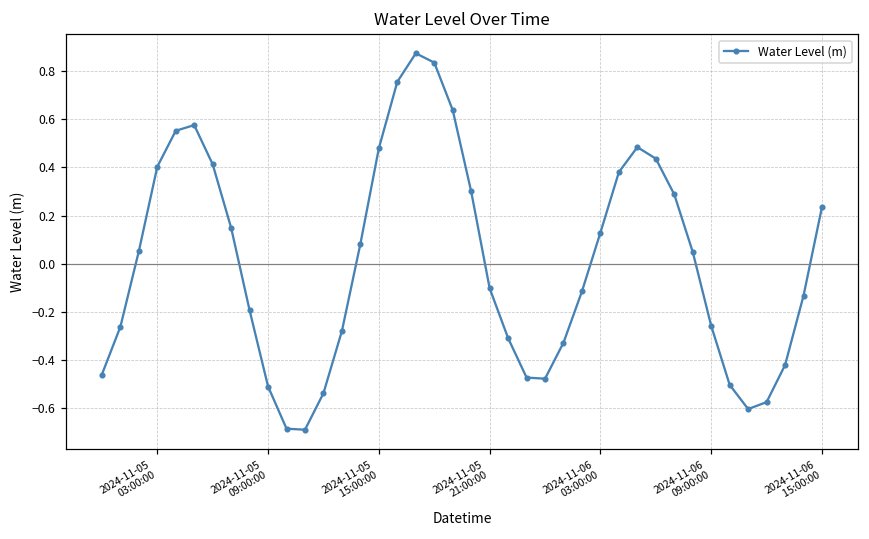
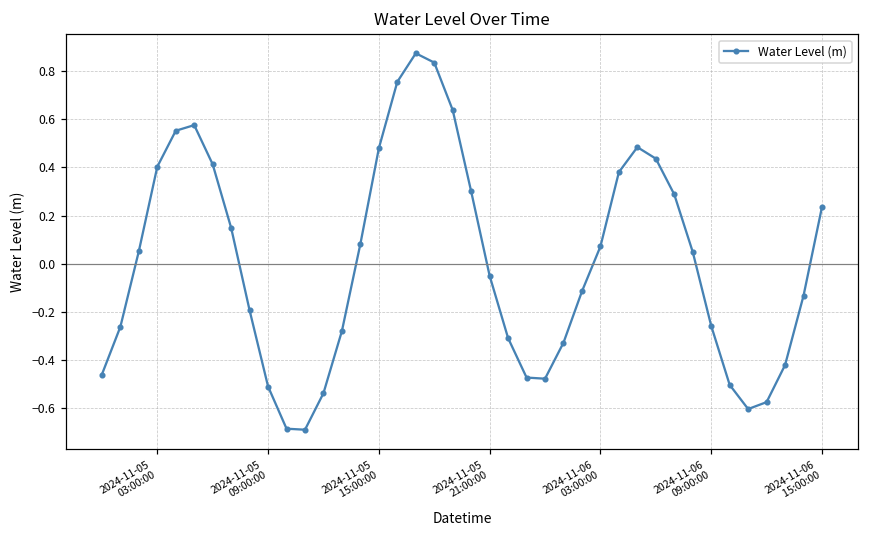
  {
    "2024-11-05 03:00:00": 0.40,
    "2024-11-05 09:00:00": -0.51,
    "2024-11-05 15:00:00": 0.48,
-   "2024-11-05 21:00:00": -0.10,
-   "2024-11-06 03:00:00": 0.13,
+   "2024-11-05 21:00:00": -0.05,
+   "2024-11-06 03:00:00": 0.07,
    "2024-11-06 09:00:00": -0.26,
    "2024-11-06 15:00:00": 0.24
  }
